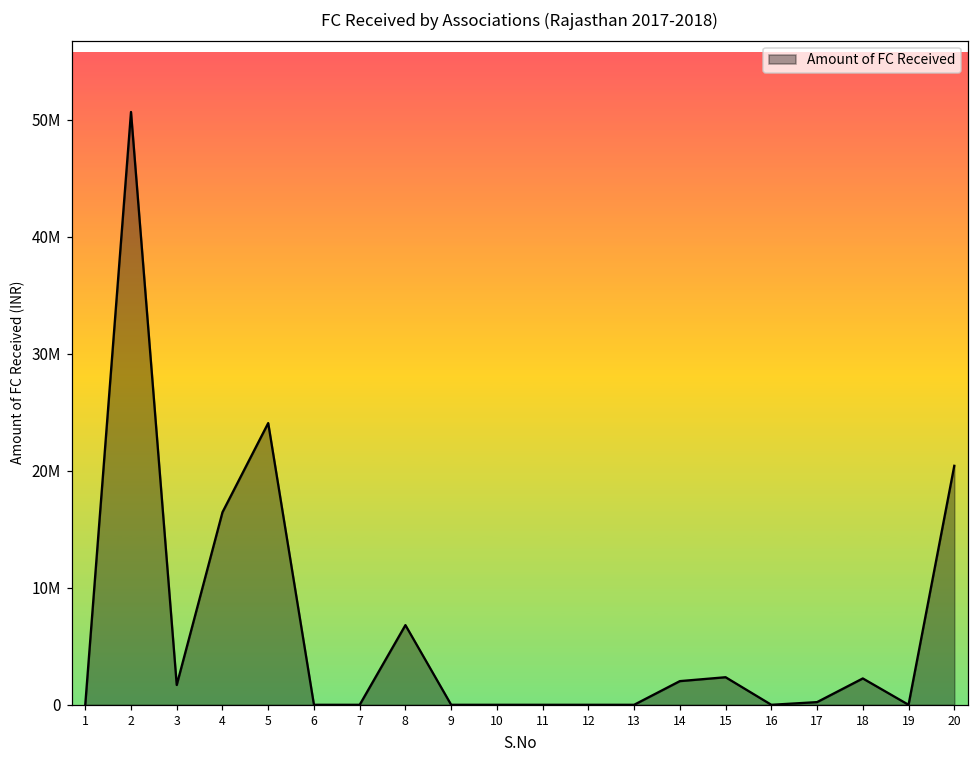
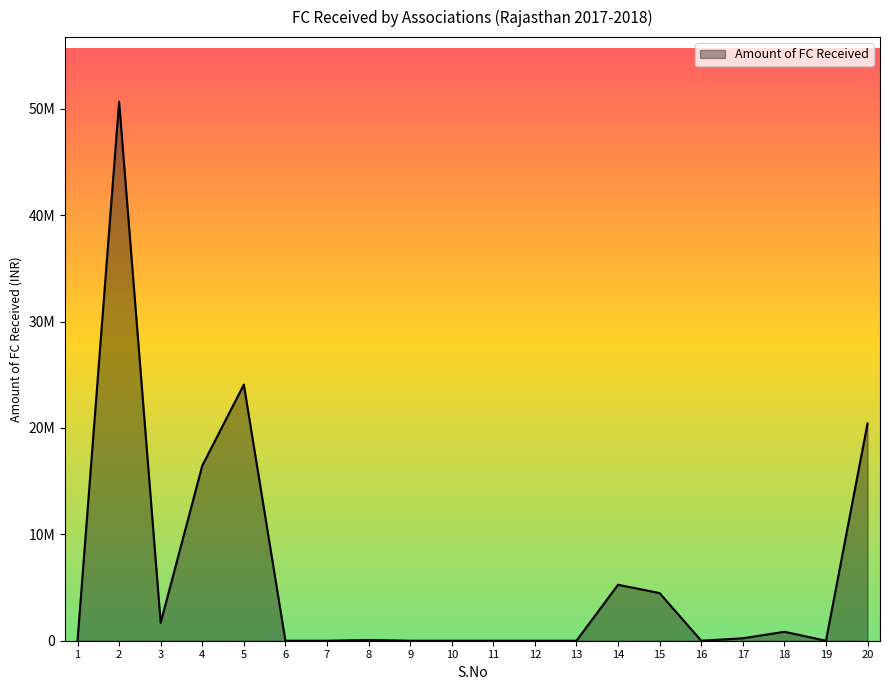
  {
    "1": 0,
    "2": 50700000,
    "3": 1700000,
    "4": 16500000,
    "5": 24100000,
    "6": 0,
    "7": 0,
-   "8": 6800000,
+   "8": 100000,
    "9": 0,
    "10": 0,
    "11": 0,
    "12": 0,
    "13": 0,
-   "14": 2000000,
-   "15": 2400000,
+   "14": 5300000,
+   "15": 4500000,
    "16": 0,
    "17": 200000,
-   "18": 2300000,
+   "18": 800000,
    "19": 0,
    "20": 20400000
  }
